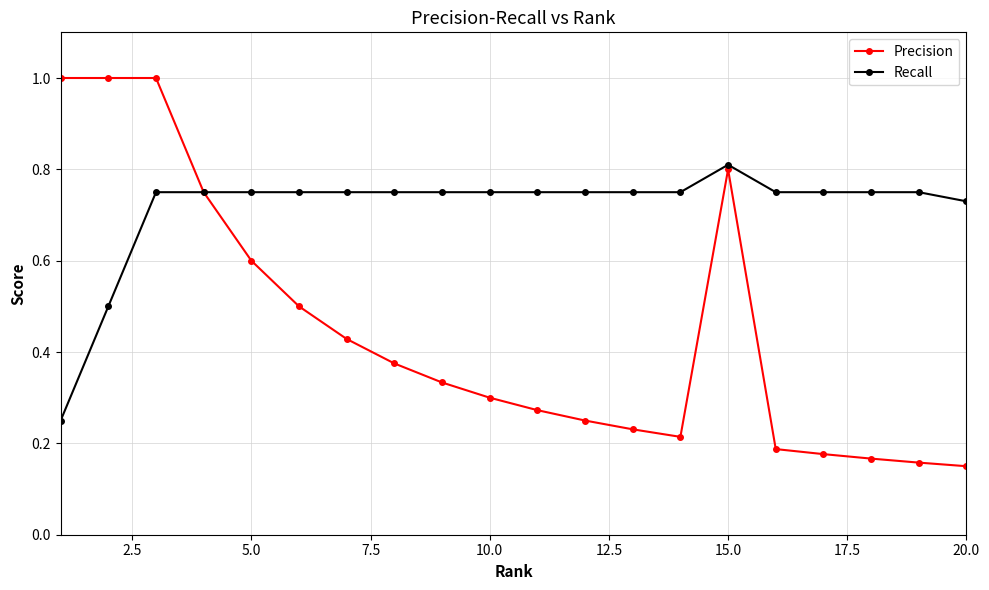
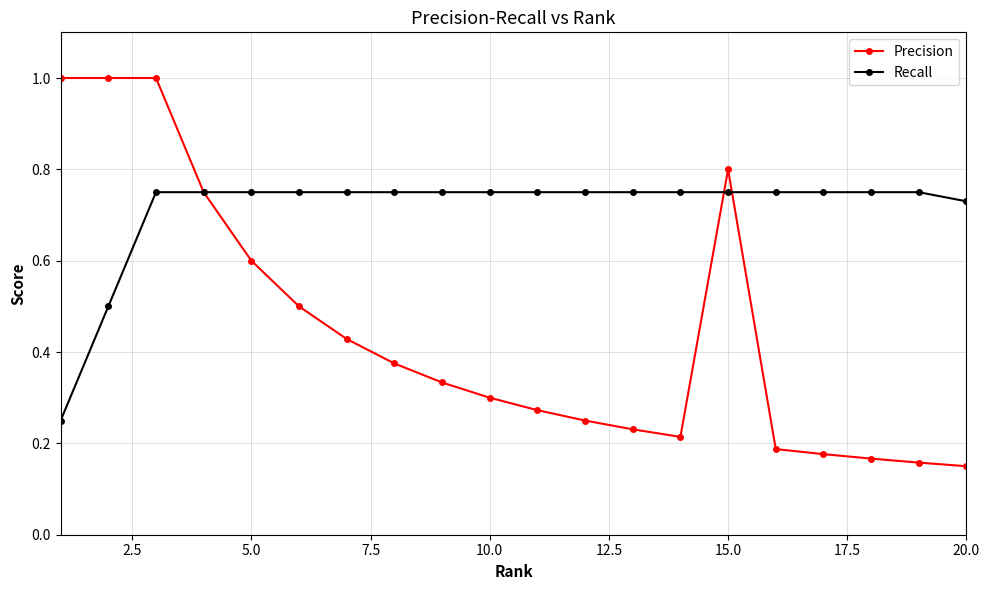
  {
    "Precision": {
      "5.0": 0.60,
      "10.0": 0.30,
      "15.0": 0.80,
      "20.0": 0.15
    },
    "Recall": {
      "5.0": 0.75,
      "10.0": 0.75,
-     "15.0": 0.81,
+     "15.0": 0.75,
      "20.0": 0.73
    }
  }
